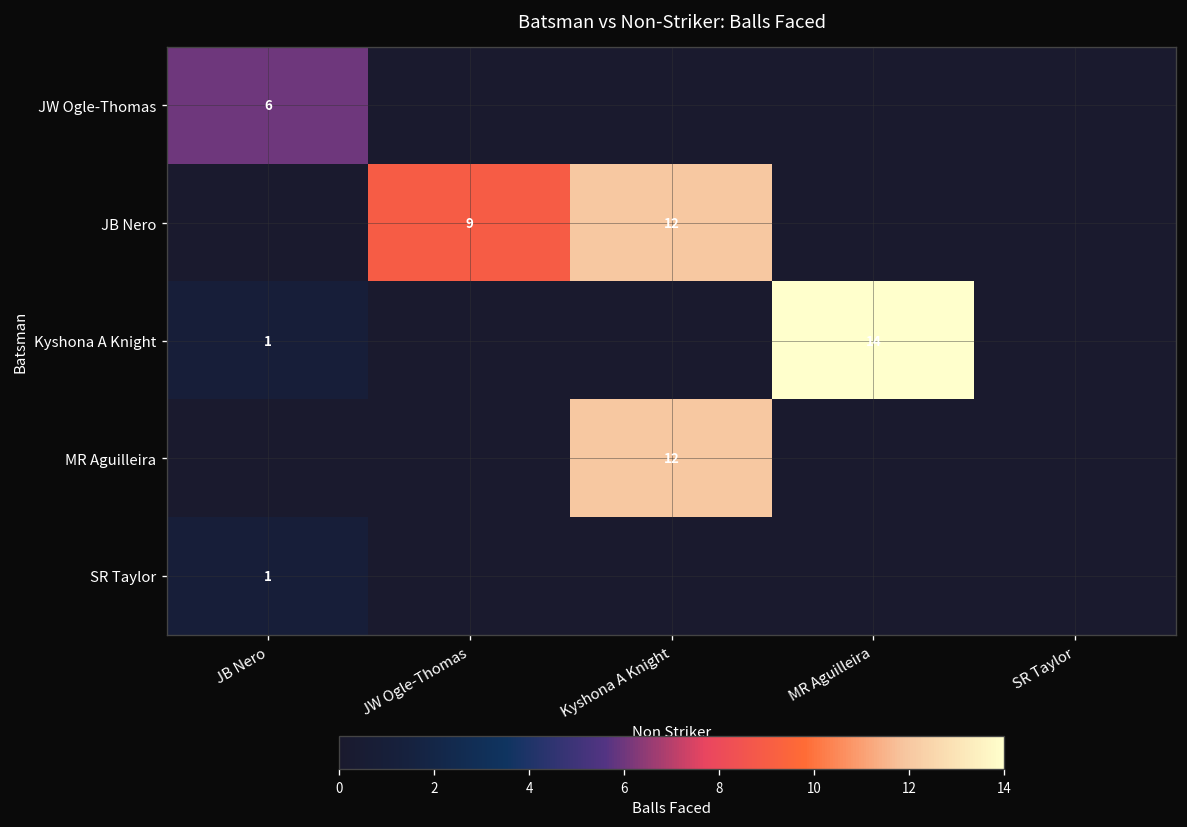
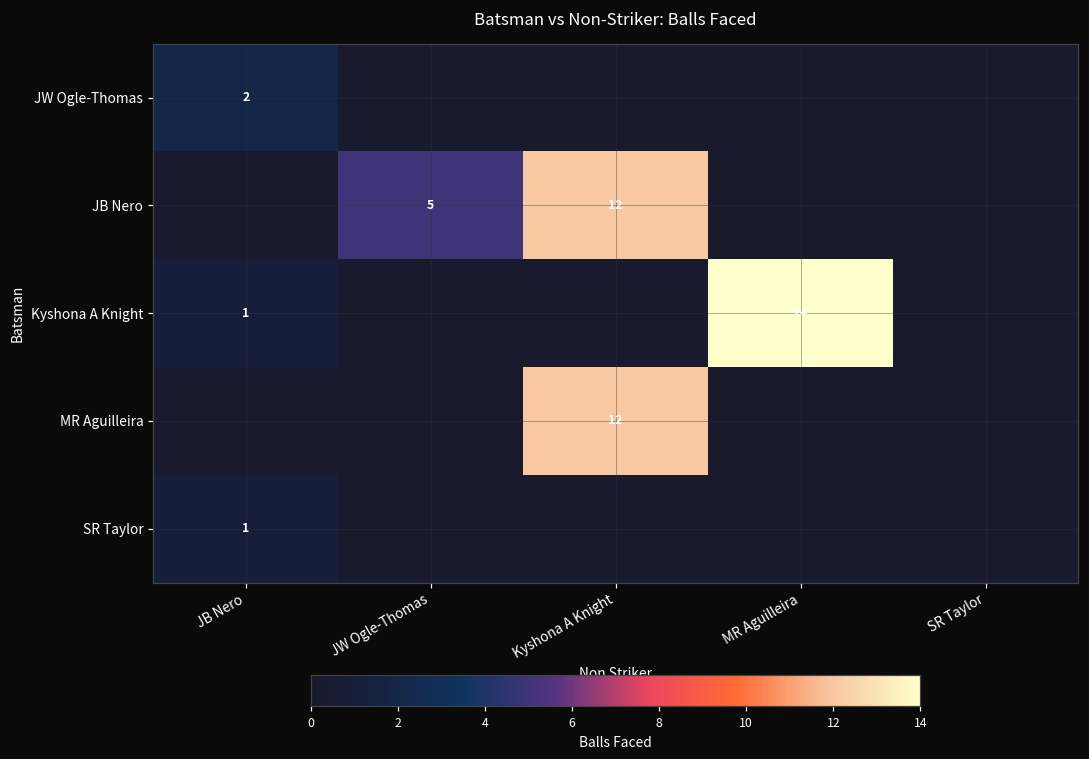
  {
    "JW Ogle-Thomas": {
-     "JB Nero": 6
+     "JB Nero": 2
    },
    "JB Nero": {
-     "JW Ogle-Thomas": 9,
+     "JW Ogle-Thomas": 5,
      "Kyshona A Knight": 12
    },
    "Kyshona A Knight": {
      "JB Nero": 1,
      "MR Aguilleira": 14
    },
    "MR Aguilleira": {
      "Kyshona A Knight": 12
    },
    "SR Taylor": {
      "JB Nero": 1
    }
  }
